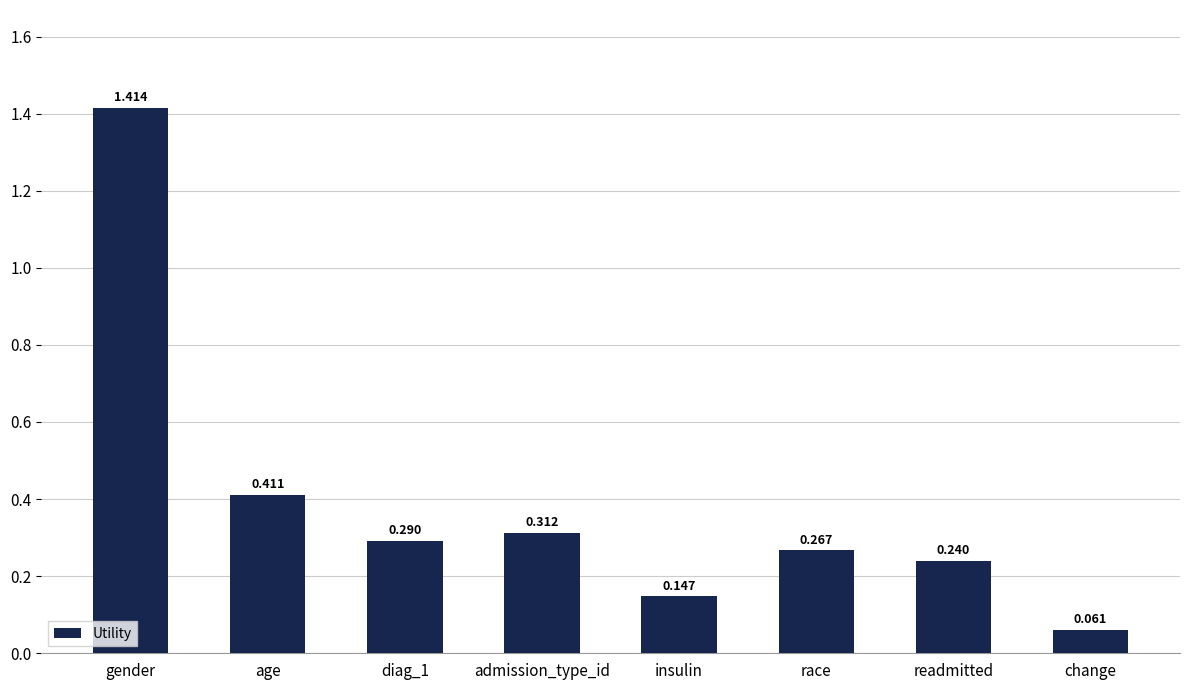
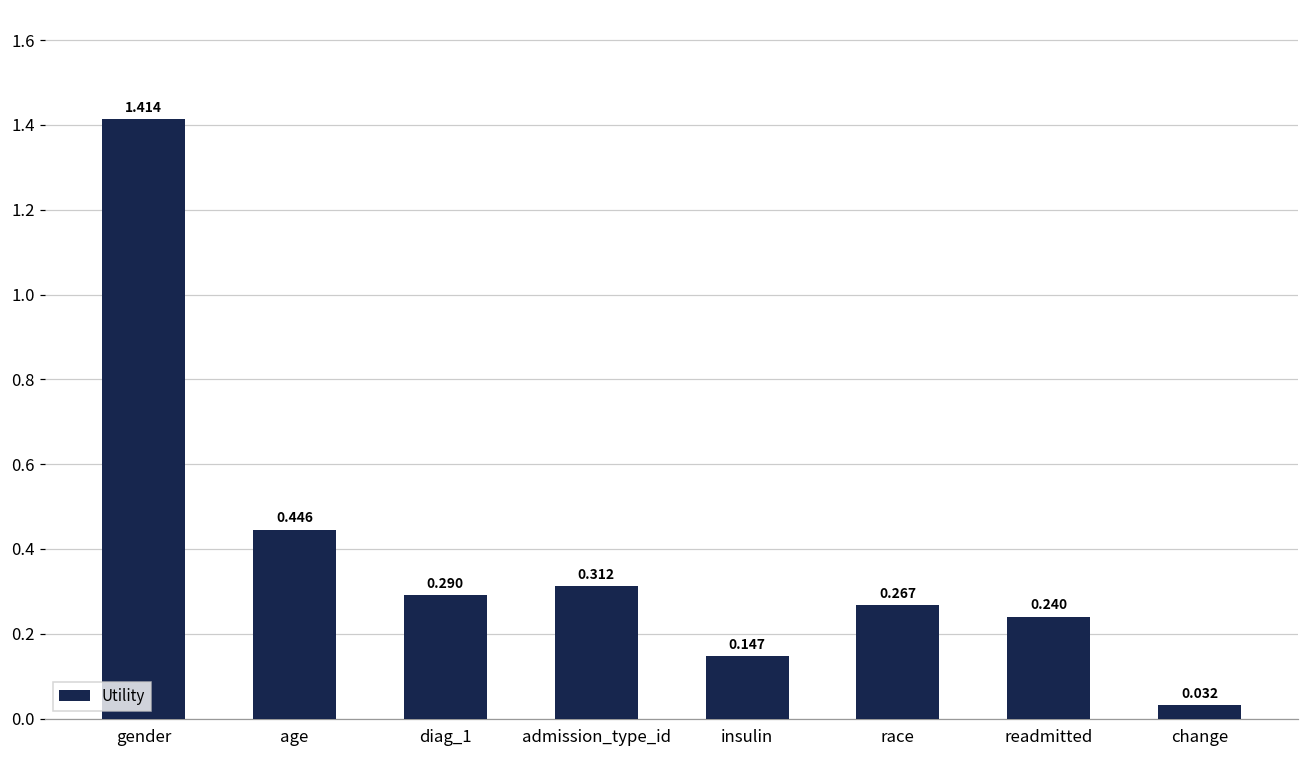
  {
    "gender": 1.414,
-   "age": 0.411,
+   "age": 0.446,
    "diag_1": 0.290,
    "admission_type_id": 0.312,
    "insulin": 0.147,
    "race": 0.267,
    "readmitted": 0.240,
-   "change": 0.061
+   "change": 0.032
  }
